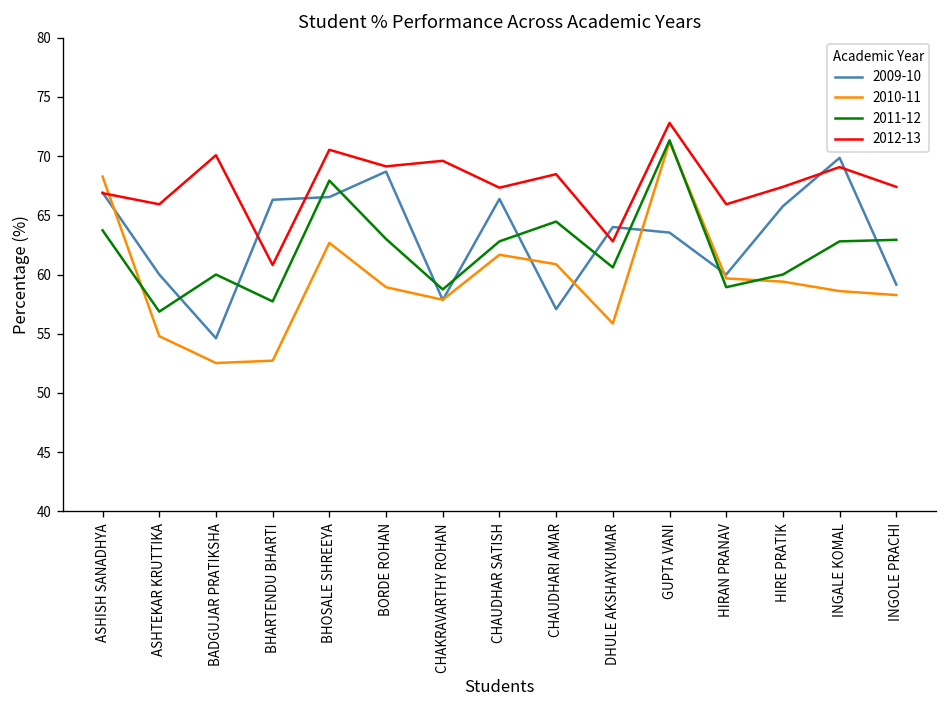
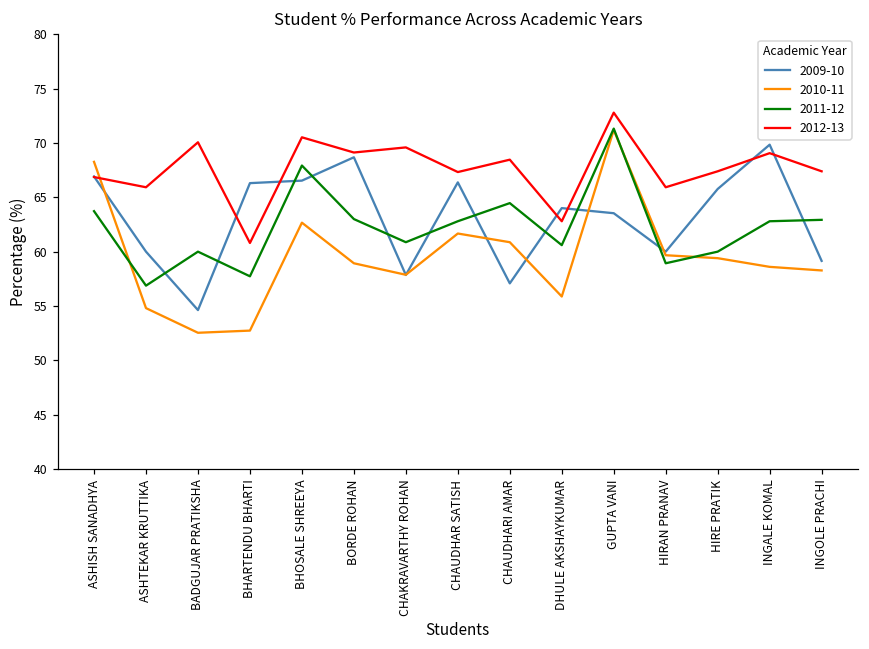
  {
    "2009-10": {
      "ASHTEKAR KRUTTIKA": 60,
      "BADGUJAR PRATIKSHA": 55,
      "BHARTENDU BHARTI": 66,
      "BHOSALE SHREEYA": 67,
      "BORDE ROHAN": 69,
      "CHAUDHAR SATISH": 66,
      "CHAUDHARI AMAR": 57,
      "DHULE AKSHAYKUMAR": 64,
      "GUPTA VANI": 64,
      "HIRAN PRANAV": 60,
      "HIRE PRATIK": 66,
      "INGALE KOMAL": 70,
      "INGOLE PRACHI": 59
    },
    "2010-11": {
      "ASHISH SANADHYA": 68,
      "ASHTEKAR KRUTTIKA": 55,
      "BADGUJAR PRATIKSHA": 53,
      "BHARTENDU BHARTI": 53,
      "BHOSALE SHREEYA": 63,
      "BORDE ROHAN": 59,
      "CHAUDHAR SATISH": 62,
      "CHAUDHARI AMAR": 61,
      "DHULE AKSHAYKUMAR": 56,
      "HIRAN PRANAV": 60,
      "HIRE PRATIK": 59,
      "INGALE KOMAL": 59,
      "INGOLE PRACHI": 58
    },
    "2011-12": {
      "ASHISH SANADHYA": 64,
      "ASHTEKAR KRUTTIKA": 57,
      "BADGUJAR PRATIKSHA": 60,
      "BHARTENDU BHARTI": 58,
      "BHOSALE SHREEYA": 68,
      "BORDE ROHAN": 63,
-     "CHAKRAVARTHY ROHAN": 59,
+     "CHAKRAVARTHY ROHAN": 61,
      "CHAUDHAR SATISH": 63,
      "CHAUDHARI AMAR": 64,
      "DHULE AKSHAYKUMAR": 61,
      "HIRAN PRANAV": 59,
      "HIRE PRATIK": 60,
      "INGALE KOMAL": 63,
      "INGOLE PRACHI": 63
    },
    "2012-13": {
      "ASHTEKAR KRUTTIKA": 66,
      "BADGUJAR PRATIKSHA": 70,
      "BHARTENDU BHARTI": 61,
      "BHOSALE SHREEYA": 71,
      "BORDE ROHAN": 69,
      "CHAKRAVARTHY ROHAN": 70,
      "CHAUDHAR SATISH": 67,
      "CHAUDHARI AMAR": 68,
      "DHULE AKSHAYKUMAR": 63,
      "GUPTA VANI": 73,
      "HIRAN PRANAV": 66,
      "HIRE PRATIK": 67,
      "INGALE KOMAL": 69,
      "INGOLE PRACHI": 67
    }
  }
